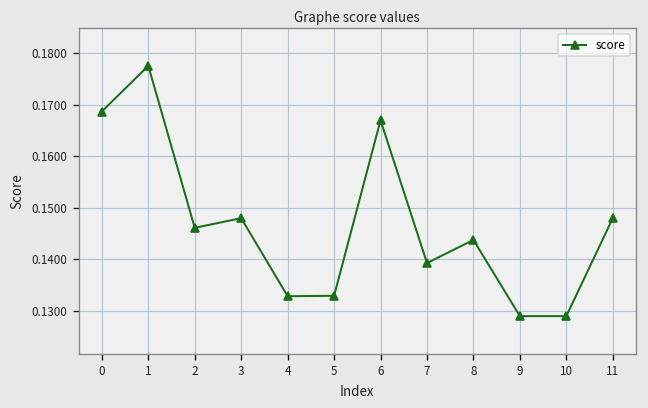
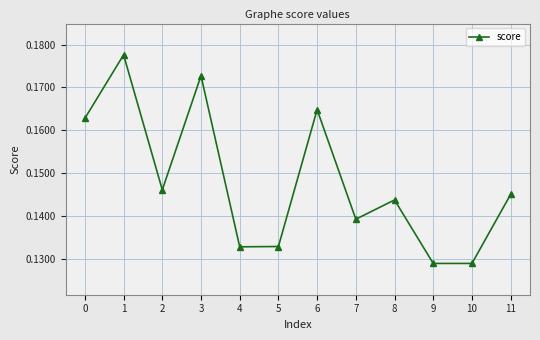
  {
-   "0": 0.169,
+   "0": 0.163,
    "1": 0.178,
    "2": 0.146,
-   "3": 0.148,
+   "3": 0.173,
    "4": 0.133,
    "5": 0.133,
-   "6": 0.167,
+   "6": 0.165,
    "7": 0.139,
    "8": 0.144,
    "9": 0.129,
    "10": 0.129,
-   "11": 0.148
+   "11": 0.145
  }
